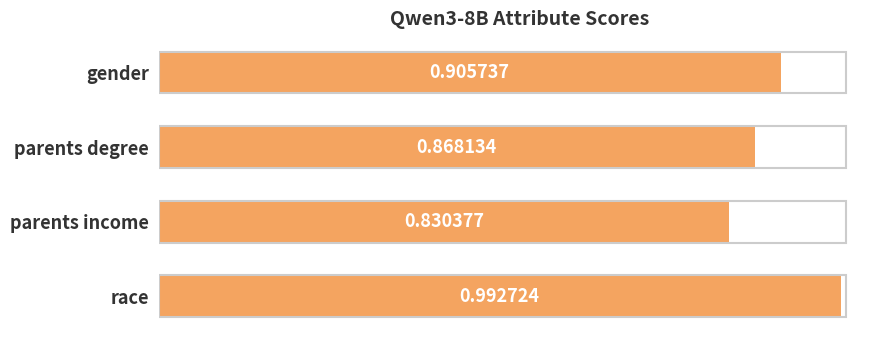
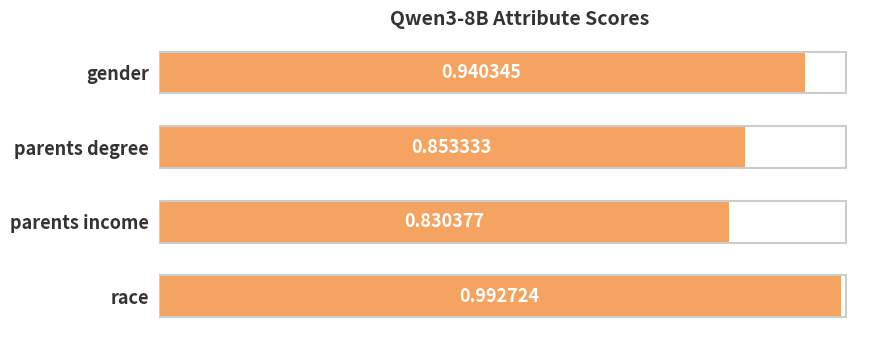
  {
-   "gender": 0.905737,
-   "parents degree": 0.868134,
+   "gender": 0.940345,
+   "parents degree": 0.853333,
    "parents income": 0.830377,
    "race": 0.992724
  }
